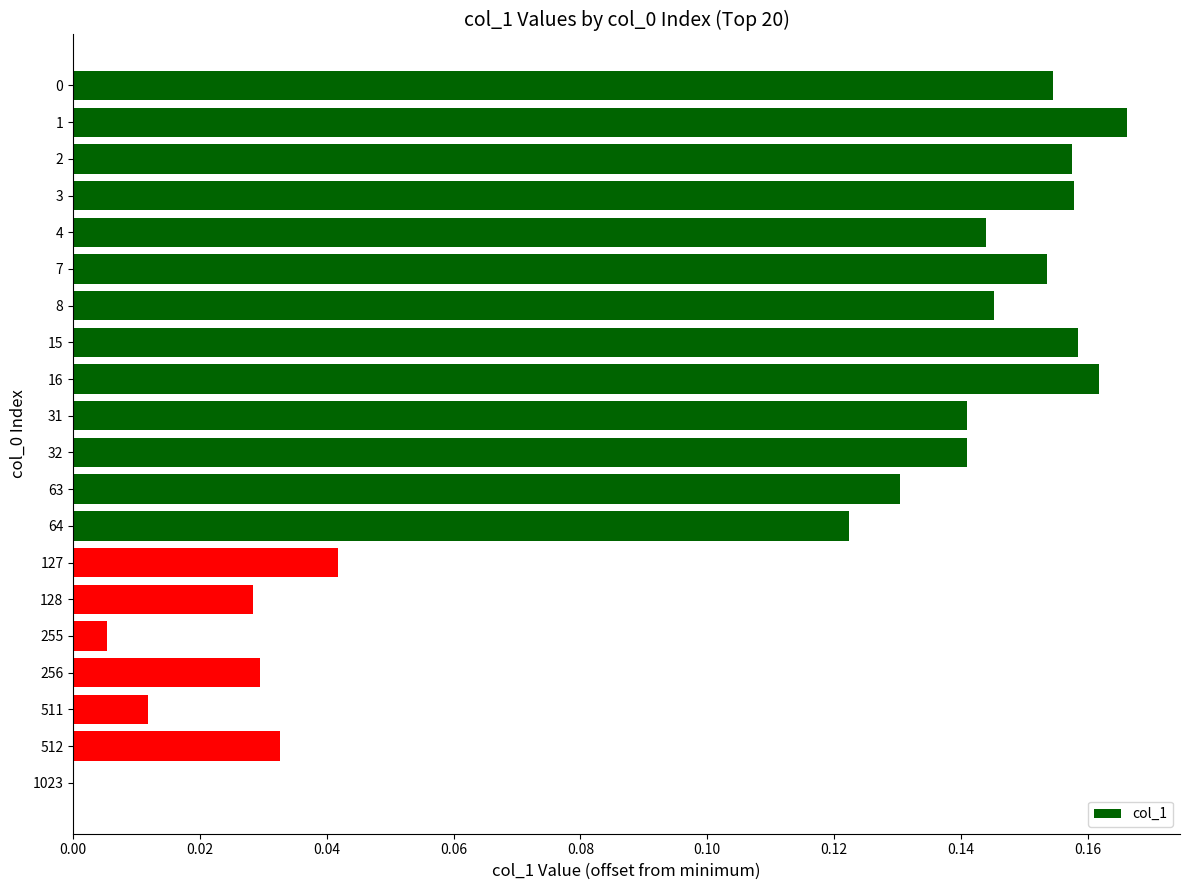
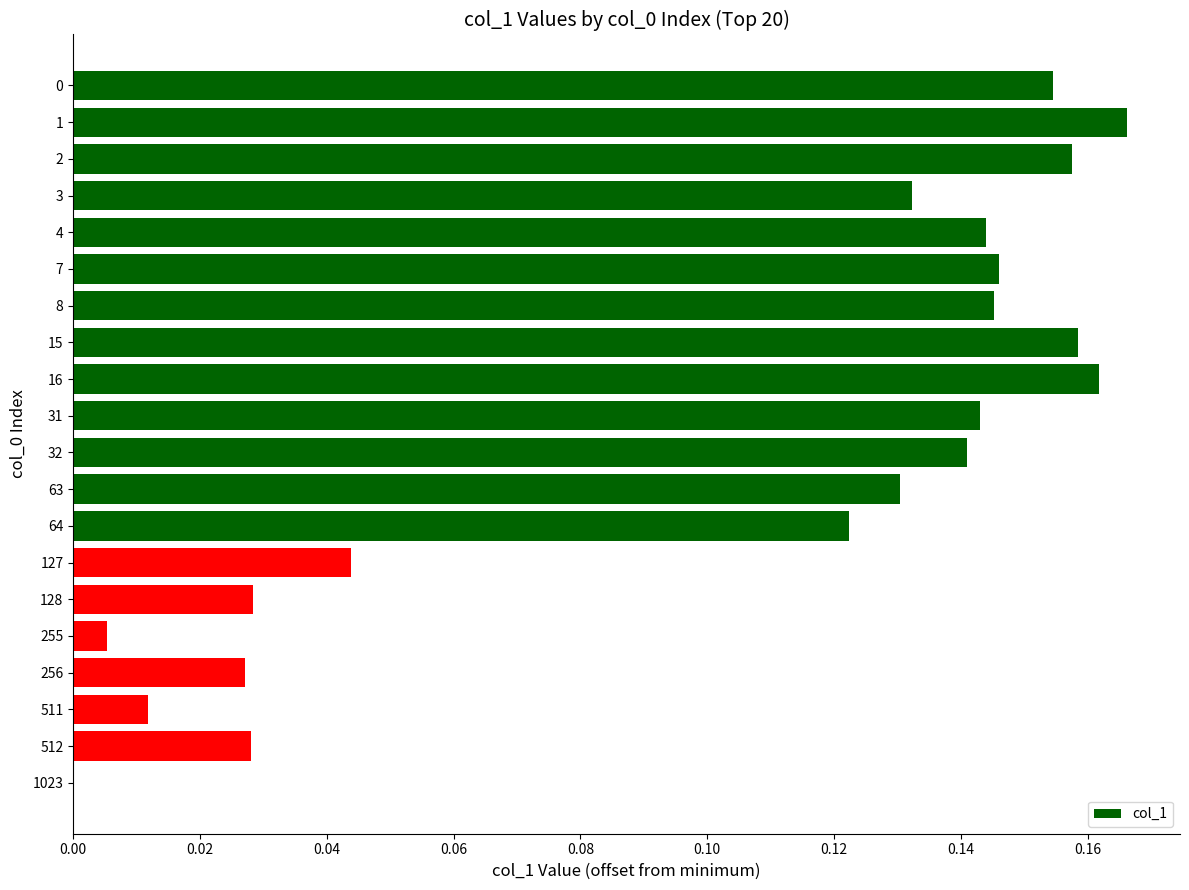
  {
    "0": 0.154,
    "1": 0.166,
    "2": 0.158,
-   "3": 0.158,
+   "3": 0.132,
    "4": 0.144,
-   "7": 0.154,
+   "7": 0.146,
    "8": 0.145,
    "15": 0.159,
    "16": 0.162,
-   "31": 0.141,
+   "31": 0.143,
    "32": 0.141,
    "63": 0.130,
    "64": 0.122,
-   "127": 0.042,
+   "127": 0.044,
    "128": 0.028,
    "255": 0.005,
-   "256": 0.030,
+   "256": 0.027,
    "511": 0.012,
-   "512": 0.033,
+   "512": 0.028,
    "1023": 0.000
  }
